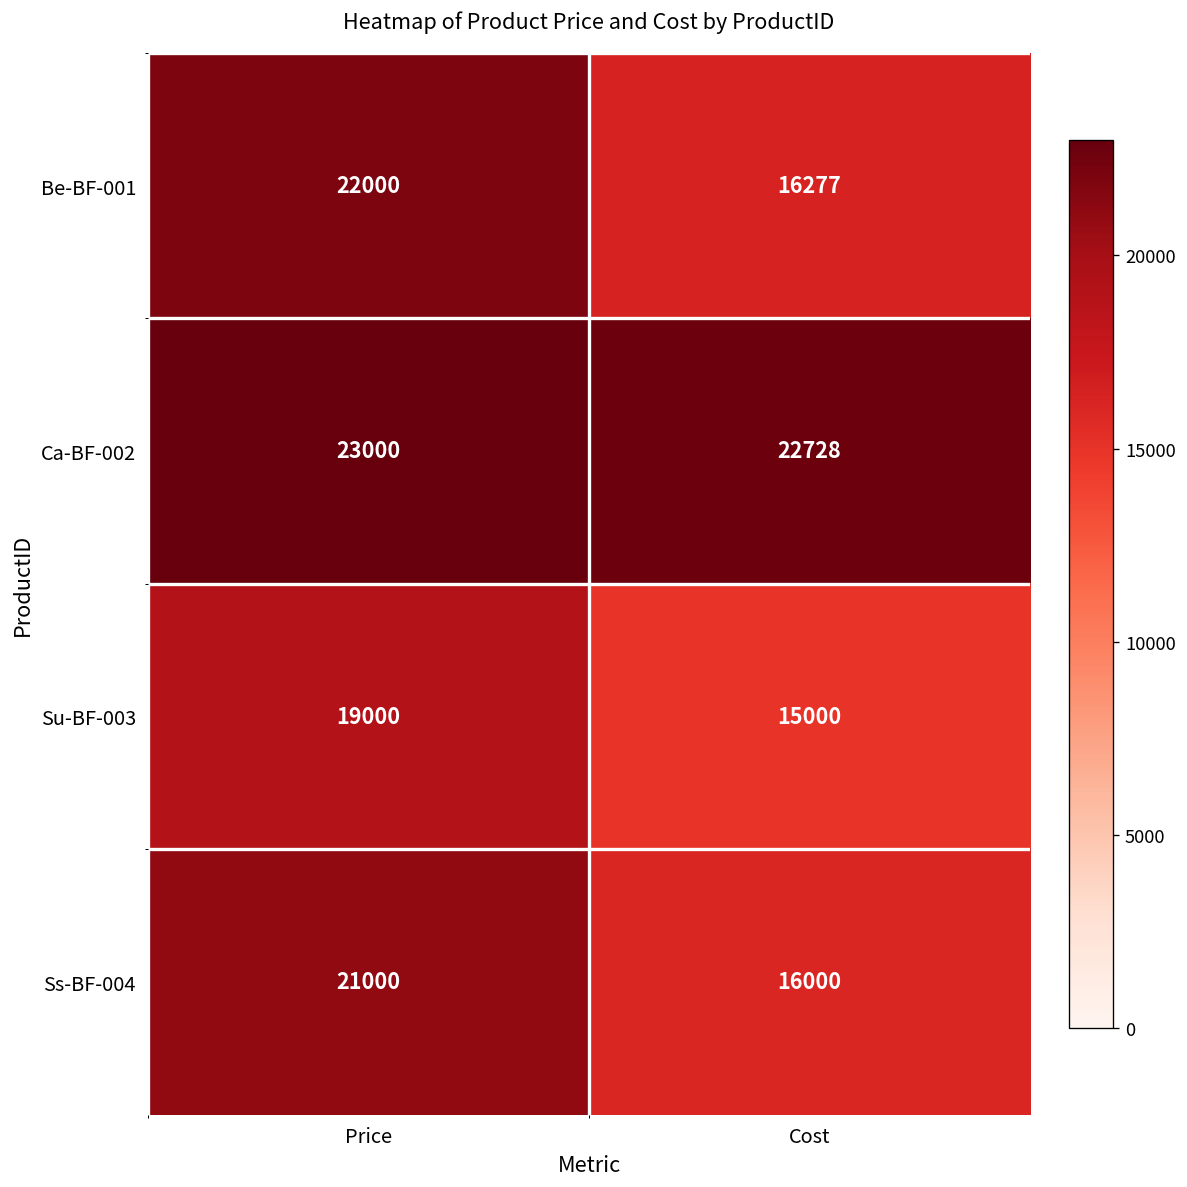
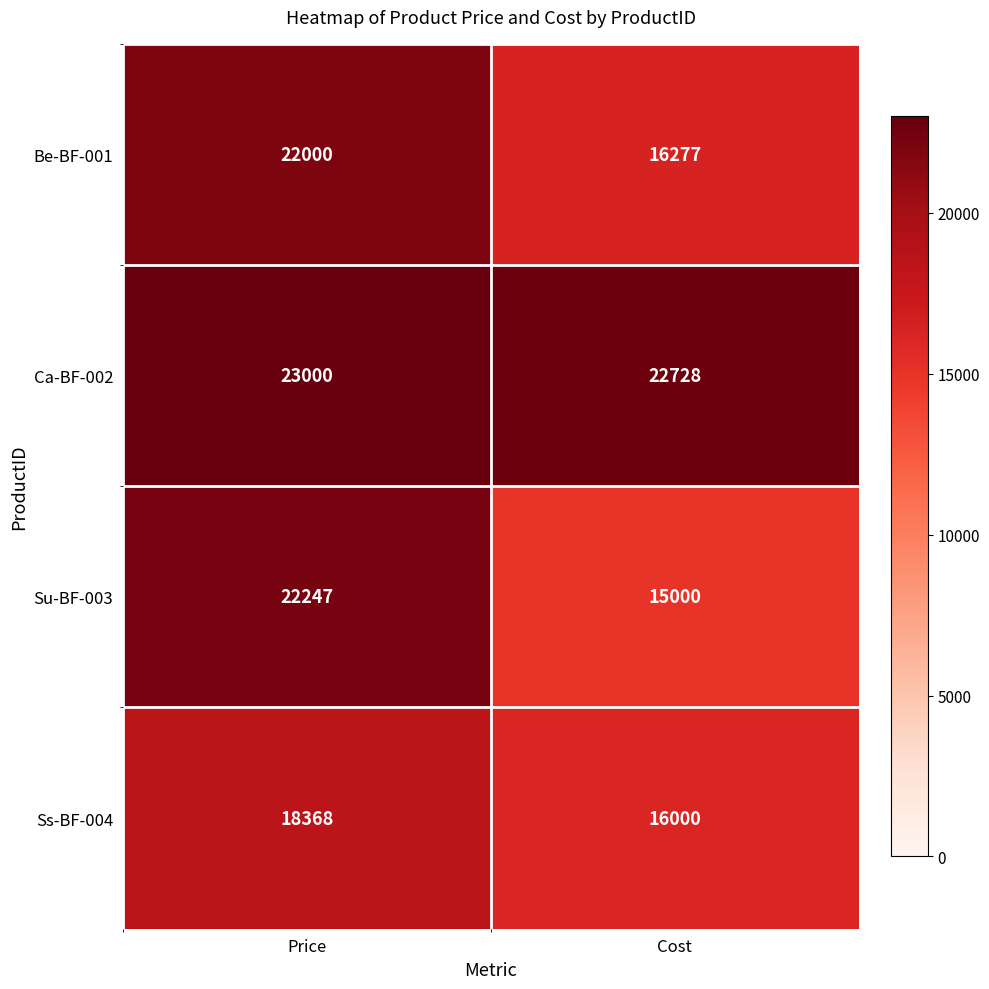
  {
    "Be-BF-001": {
      "Price": 22000,
      "Cost": 16277
    },
    "Ca-BF-002": {
      "Price": 23000,
      "Cost": 22728
    },
    "Su-BF-003": {
-     "Price": 19000,
+     "Price": 22247,
      "Cost": 15000
    },
    "Ss-BF-004": {
-     "Price": 21000,
+     "Price": 18368,
      "Cost": 16000
    }
  }
